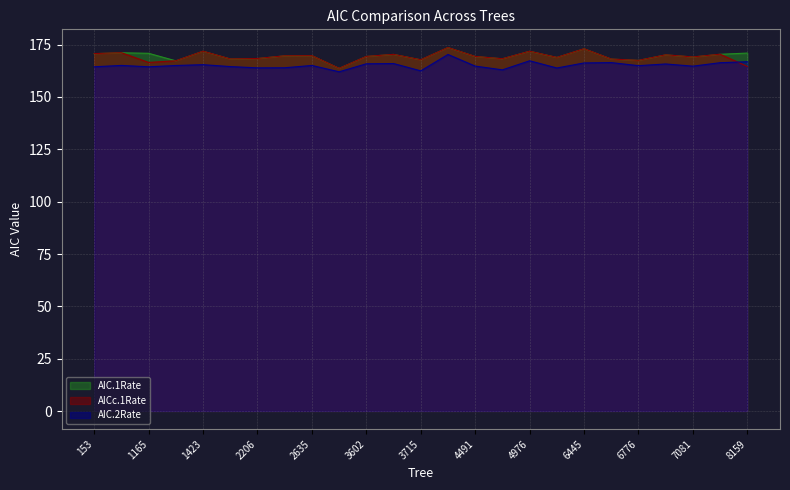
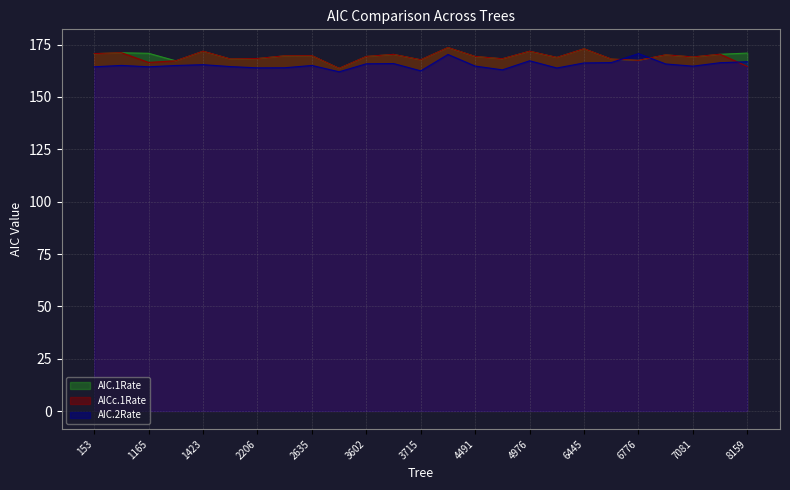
  {
    "AIC.1Rate": {
      "1165": 171,
      "8159": 171
    },
    "AICc.1Rate": {
      "1165": 167,
      "8159": 165
    },
    "AIC.2Rate": {
      "153": 164,
      "1165": 164,
      "1423": 165,
      "2206": 164,
      "2635": 165,
      "3602": 166,
      "3715": 162,
      "4491": 165,
      "4976": 167,
      "6445": 166,
-     "6776": 165,
+     "6776": 171,
      "7081": 165,
      "8159": 167
    }
  }
